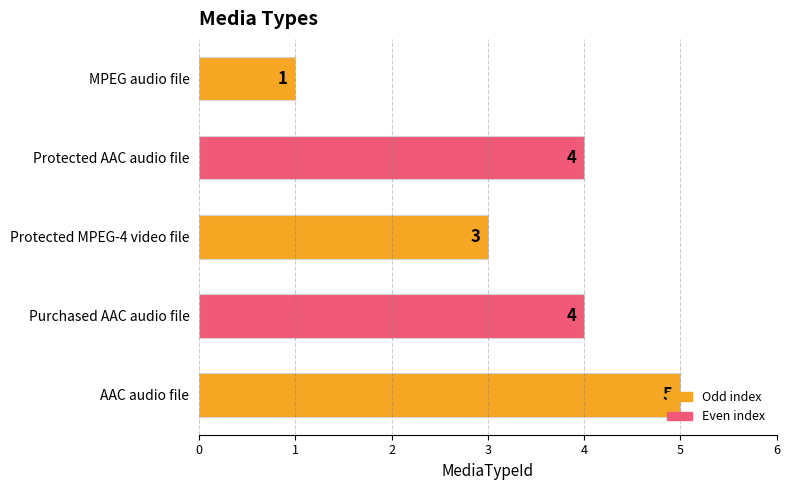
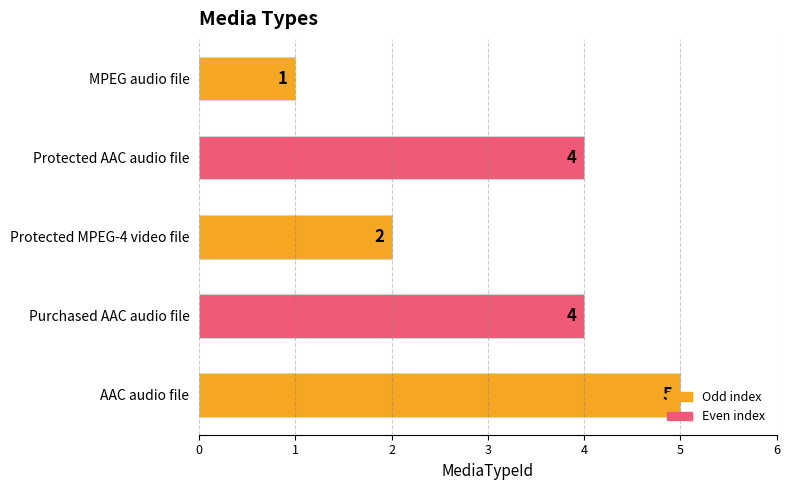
  {
    "MPEG audio file": 1,
    "Protected AAC audio file": 4,
-   "Protected MPEG-4 video file": 3,
+   "Protected MPEG-4 video file": 2,
    "Purchased AAC audio file": 4,
    "AAC audio file": 5
  }
